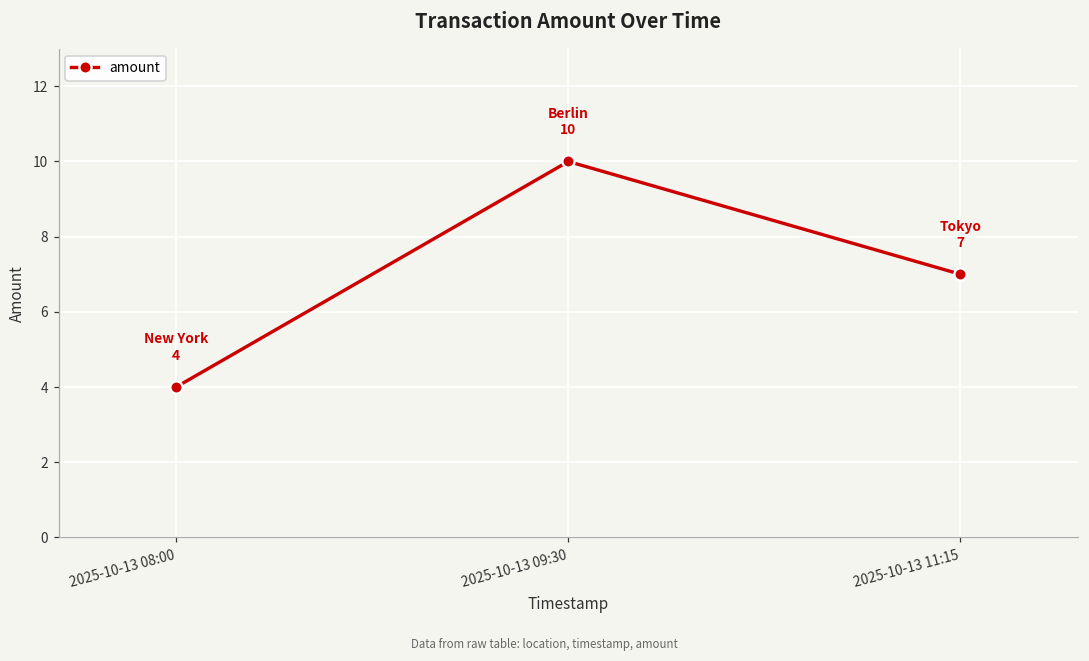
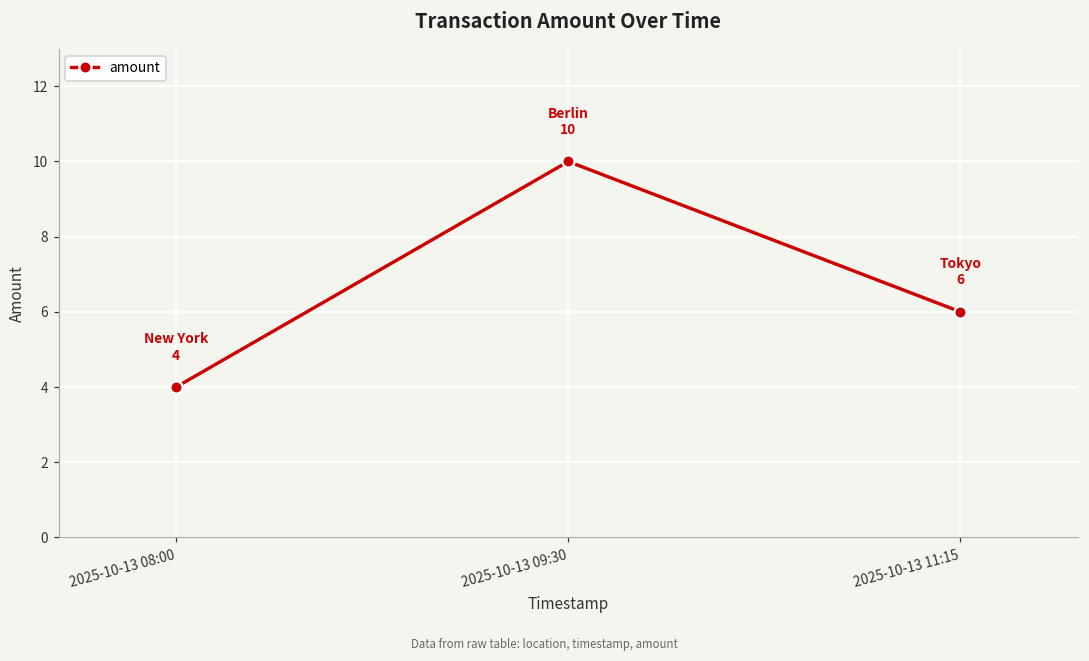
  {
    "2025-10-13 08:00": 4,
    "2025-10-13 09:30": 10,
-   "2025-10-13 11:15": 7
+   "2025-10-13 11:15": 6
  }
